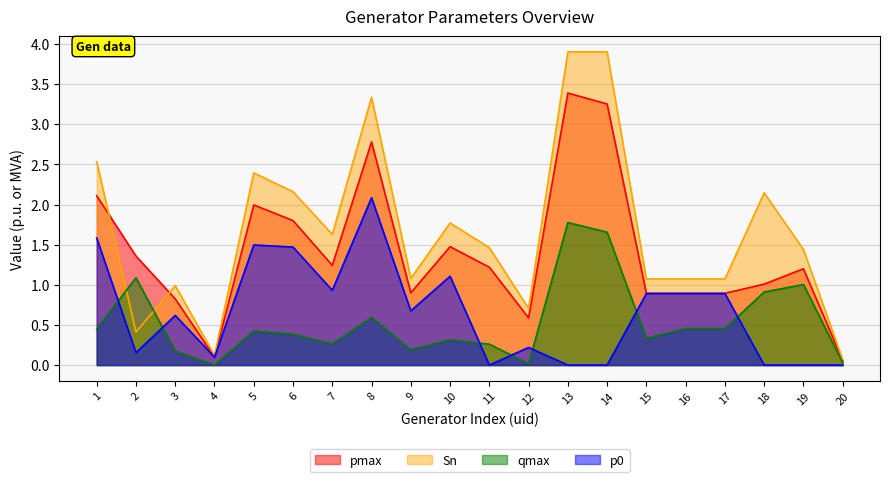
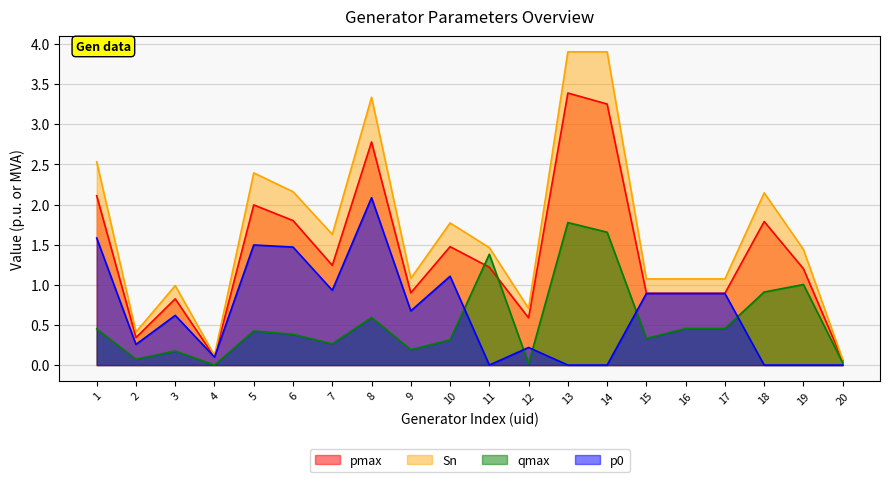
  {
    "pmax": {
      "1": 2.1,
-     "2": 1.4,
+     "2": 0.3,
      "3": 0.8,
      "5": 2.0,
      "6": 1.8,
      "7": 1.2,
      "8": 2.8,
      "9": 0.9,
      "10": 1.5,
      "11": 1.2,
      "12": 0.6,
      "13": 3.4,
      "14": 3.3,
-     "18": 1.0,
+     "18": 1.8,
      "19": 1.2
    },
    "Sn": {
      "1": 2.5,
      "2": 0.4,
      "3": 1.0,
      "5": 2.4,
      "6": 2.2,
      "7": 1.6,
      "8": 3.3,
      "9": 1.1,
      "10": 1.8,
      "11": 1.5,
      "12": 0.7,
      "13": 3.9,
      "14": 3.9,
      "15": 1.1,
      "16": 1.1,
      "17": 1.1,
      "18": 2.1,
      "19": 1.4
    },
    "qmax": {
      "1": 0.4,
-     "2": 1.1,
+     "2": 0.1,
      "3": 0.2,
      "4": 0.0,
      "5": 0.4,
      "6": 0.4,
      "7": 0.3,
      "8": 0.6,
      "9": 0.2,
      "10": 0.3,
-     "11": 0.3,
+     "11": 1.4,
      "12": 0.0,
      "13": 1.8,
      "14": 1.7,
      "15": 0.3,
      "16": 0.5,
      "17": 0.5,
      "18": 0.9,
      "19": 1.0
    },
    "p0": {
      "1": 1.6,
-     "2": 0.2,
+     "2": 0.3,
      "3": 0.6,
      "5": 1.5,
      "6": 1.5,
      "7": 0.9,
      "8": 2.1,
      "9": 0.7,
      "10": 1.1,
      "11": 0.0,
      "12": 0.2,
      "13": 0.0,
      "14": 0.0,
      "18": 0.0,
      "19": 0.0
    }
  }
